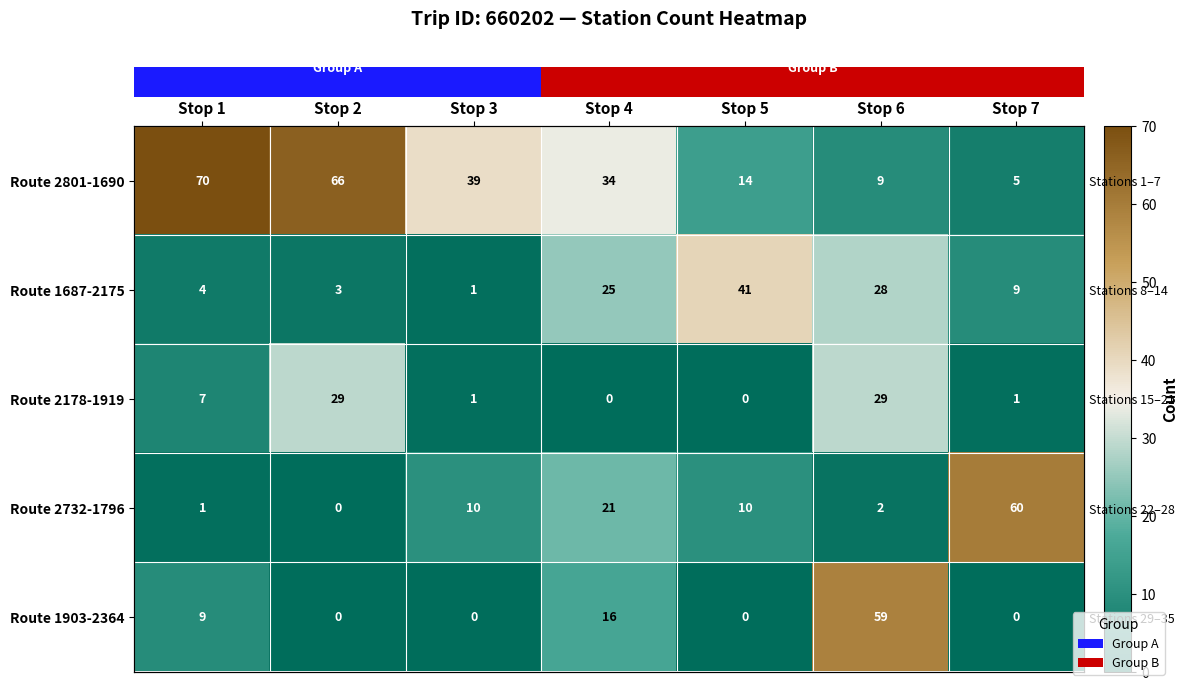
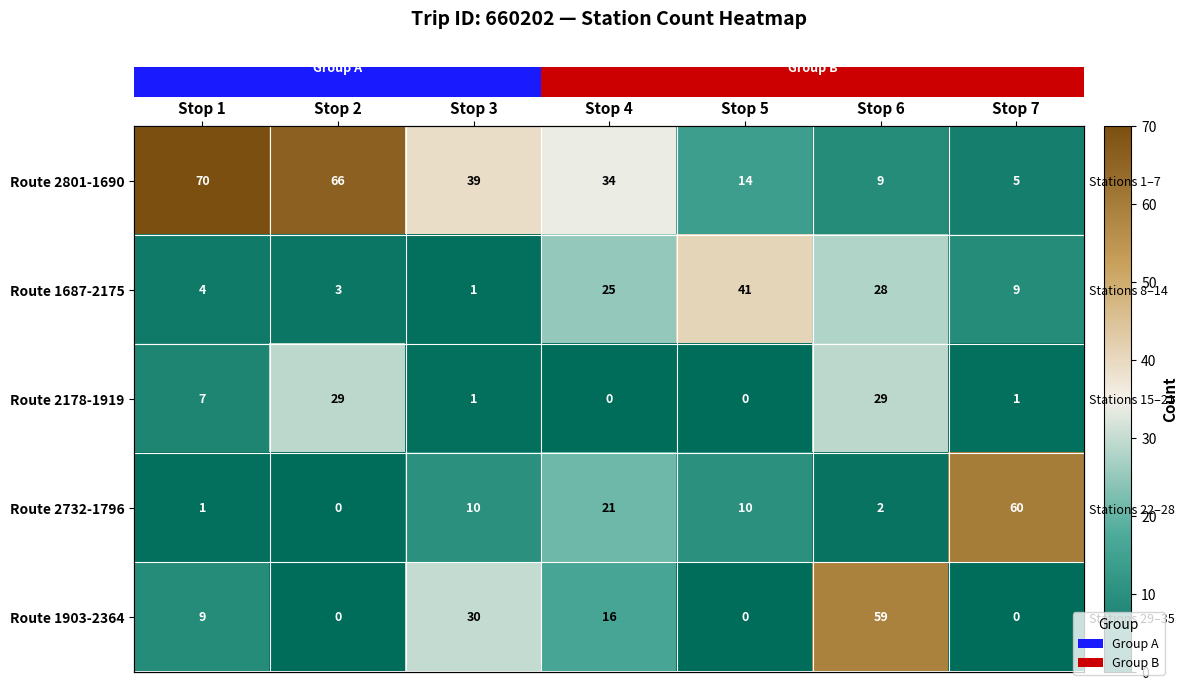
  {
    "Route 2801-1690": {
      "Stop 1": 70,
      "Stop 2": 66,
      "Stop 3": 39,
      "Stop 4": 34,
      "Stop 5": 14,
      "Stop 6": 9,
      "Stop 7": 5
    },
    "Route 1687-2175": {
      "Stop 1": 4,
      "Stop 2": 3,
      "Stop 3": 1,
      "Stop 4": 25,
      "Stop 5": 41,
      "Stop 6": 28,
      "Stop 7": 9
    },
    "Route 2178-1919": {
      "Stop 1": 7,
      "Stop 2": 29,
      "Stop 3": 1,
      "Stop 4": 0,
      "Stop 5": 0,
      "Stop 6": 29,
      "Stop 7": 1
    },
    "Route 2732-1796": {
      "Stop 1": 1,
      "Stop 2": 0,
      "Stop 3": 10,
      "Stop 4": 21,
      "Stop 5": 10,
      "Stop 6": 2,
      "Stop 7": 60
    },
    "Route 1903-2364": {
      "Stop 1": 9,
      "Stop 2": 0,
-     "Stop 3": 0,
+     "Stop 3": 30,
      "Stop 4": 16,
      "Stop 5": 0,
      "Stop 6": 59,
      "Stop 7": 0
    }
  }
